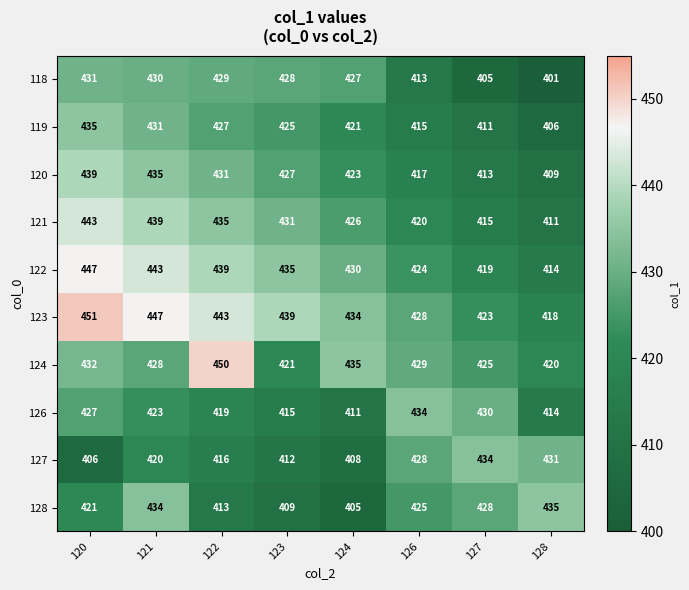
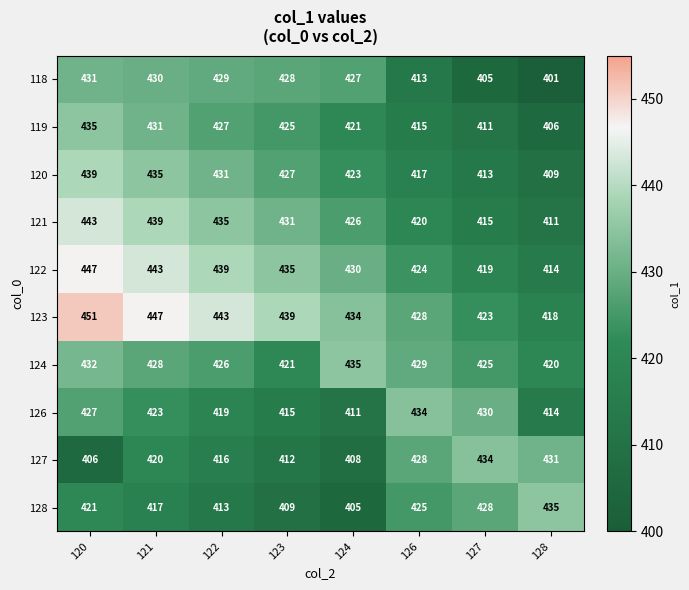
  {
    "118": {
      "120": 431,
      "121": 430,
      "122": 429,
      "123": 428,
      "124": 427,
      "126": 413,
      "127": 405,
      "128": 401
    },
    "119": {
      "120": 435,
      "121": 431,
      "122": 427,
      "123": 425,
      "124": 421,
      "126": 415,
      "127": 411,
      "128": 406
    },
    "120": {
      "120": 439,
      "121": 435,
      "122": 431,
      "123": 427,
      "124": 423,
      "126": 417,
      "127": 413,
      "128": 409
    },
    "121": {
      "120": 443,
      "121": 439,
      "122": 435,
      "123": 431,
      "124": 426,
      "126": 420,
      "127": 415,
      "128": 411
    },
    "122": {
      "120": 447,
      "121": 443,
      "122": 439,
      "123": 435,
      "124": 430,
      "126": 424,
      "127": 419,
      "128": 414
    },
    "123": {
      "120": 451,
      "121": 447,
      "122": 443,
      "123": 439,
      "124": 434,
      "126": 428,
      "127": 423,
      "128": 418
    },
    "124": {
      "120": 432,
      "121": 428,
-     "122": 450,
+     "122": 426,
      "123": 421,
      "124": 435,
      "126": 429,
      "127": 425,
      "128": 420
    },
    "126": {
      "120": 427,
      "121": 423,
      "122": 419,
      "123": 415,
      "124": 411,
      "126": 434,
      "127": 430,
      "128": 414
    },
    "127": {
      "120": 406,
      "121": 420,
      "122": 416,
      "123": 412,
      "124": 408,
      "126": 428,
      "127": 434,
      "128": 431
    },
    "128": {
      "120": 421,
-     "121": 434,
+     "121": 417,
      "122": 413,
      "123": 409,
      "124": 405,
      "126": 425,
      "127": 428,
      "128": 435
    }
  }
